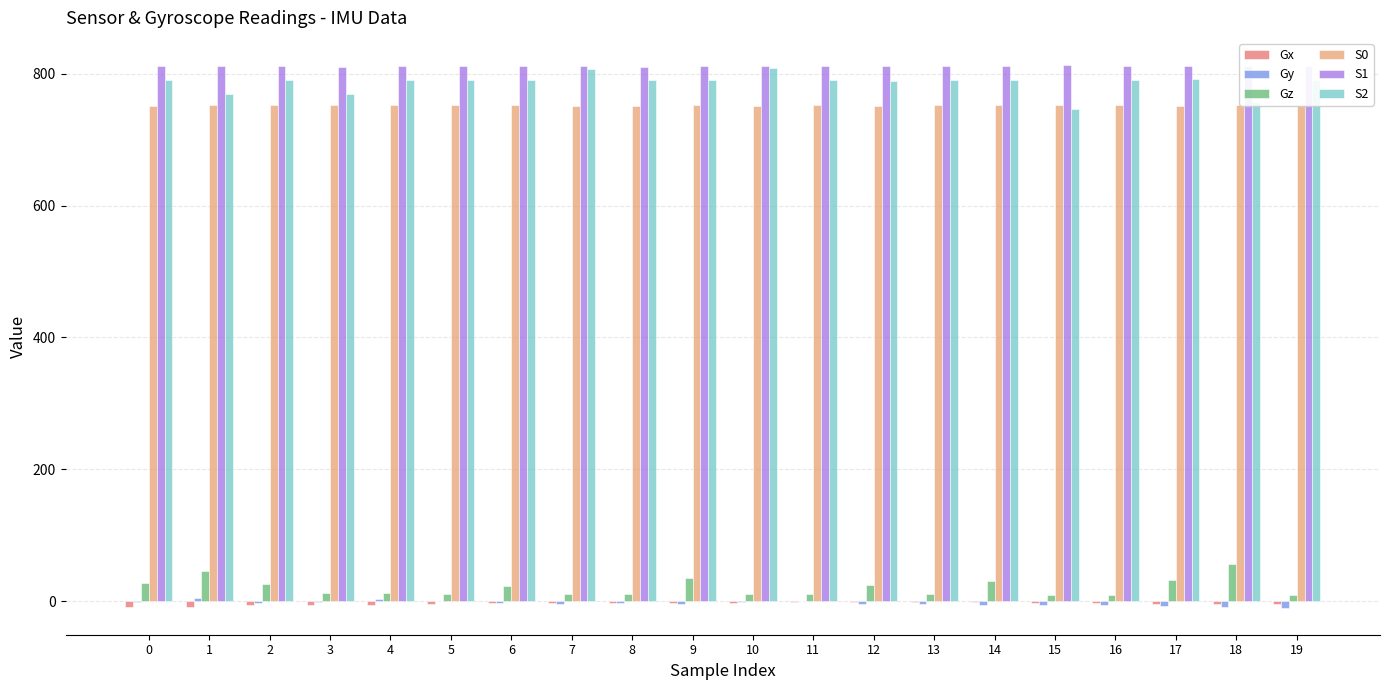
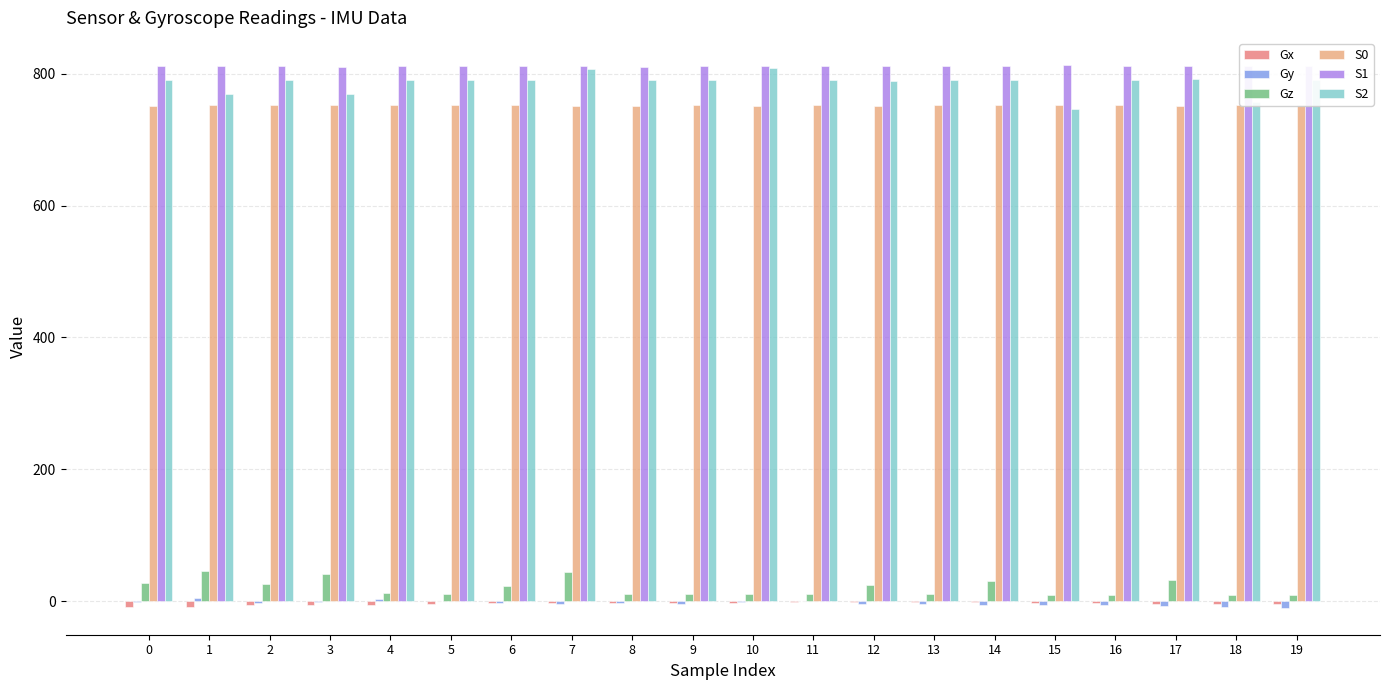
  {
    "Gz": {
      "0": 30,
      "1": 50,
      "2": 30,
-     "3": 10,
+     "3": 40,
      "4": 10,
      "5": 10,
      "6": 20,
-     "7": 10,
+     "7": 40,
      "8": 10,
-     "9": 40,
+     "9": 10,
      "10": 10,
      "11": 10,
      "12": 20,
      "13": 10,
      "14": 30,
      "15": 10,
      "16": 10,
      "17": 30,
-     "18": 60,
+     "18": 10,
      "19": 10
    },
    "S2": {
      "0": 790,
      "1": 770,
      "2": 790,
      "3": 770,
      "4": 790,
      "5": 790,
      "6": 790,
      "7": 810,
      "8": 790,
      "9": 790,
      "10": 810,
      "11": 790,
      "12": 790,
      "13": 790,
      "14": 790,
      "15": 750,
      "16": 790,
      "17": 790
    }
  }
